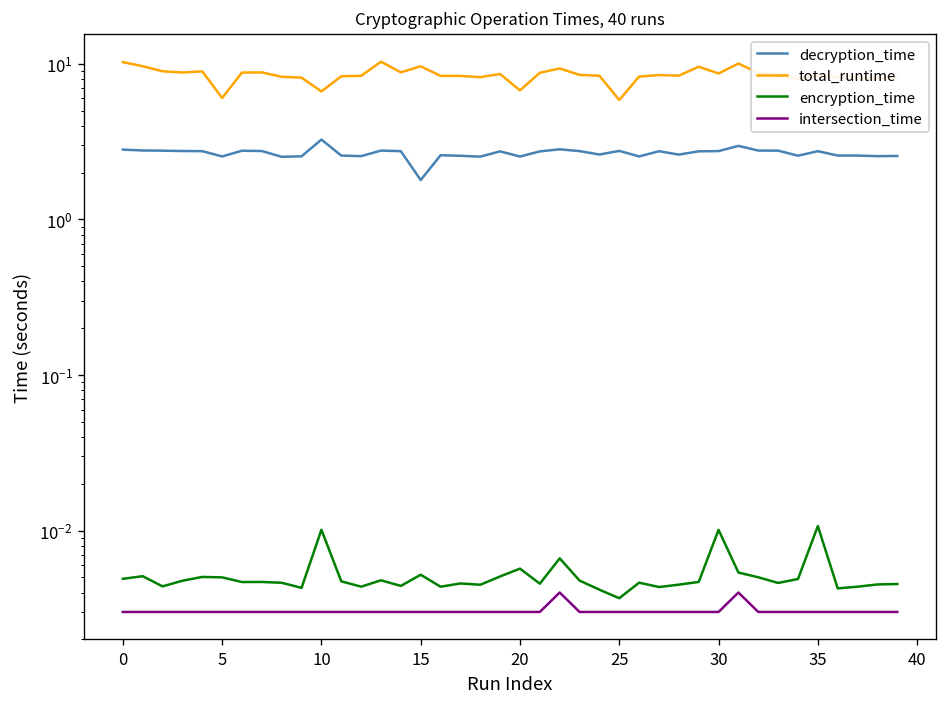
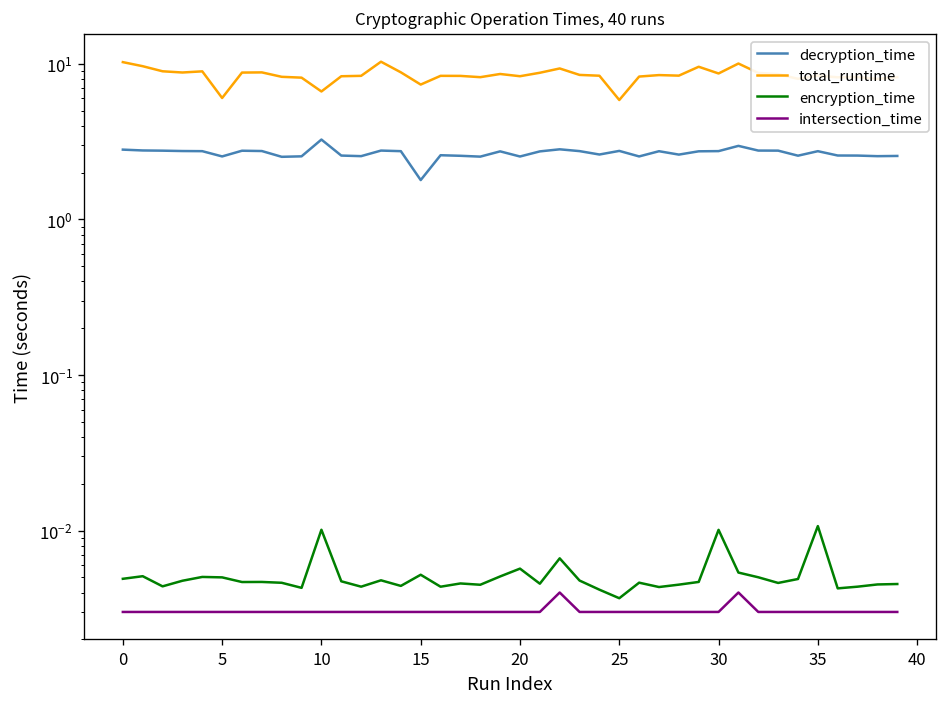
  {
    "decryption_time": {
      "0": 2.8,
      "5": 2.5,
      "10": 3.3,
      "15": 1.8,
      "20": 2.5,
      "25": 2.8,
      "30": 2.7,
      "35": 2.7
    },
    "total_runtime": {
      "0": 10,
      "5": 6,
      "10": 7,
-     "15": 10,
-     "20": 7,
+     "15": 7,
+     "20": 8,
      "25": 6,
      "30": 9
    },
    "encryption_time": {
      "0": 0.0049,
      "5": 0.0050,
      "10": 0.010,
      "15": 0.0052,
      "20": 0.006,
      "25": 0.0037,
      "30": 0.010,
      "35": 0.011
    },
    "intersection_time": {
      "0": 0.0030,
      "5": 0.0030,
      "10": 0.0030,
      "15": 0.0030,
      "20": 0.0030,
      "25": 0.0030,
      "30": 0.0030,
      "35": 0.0030
    }
  }
